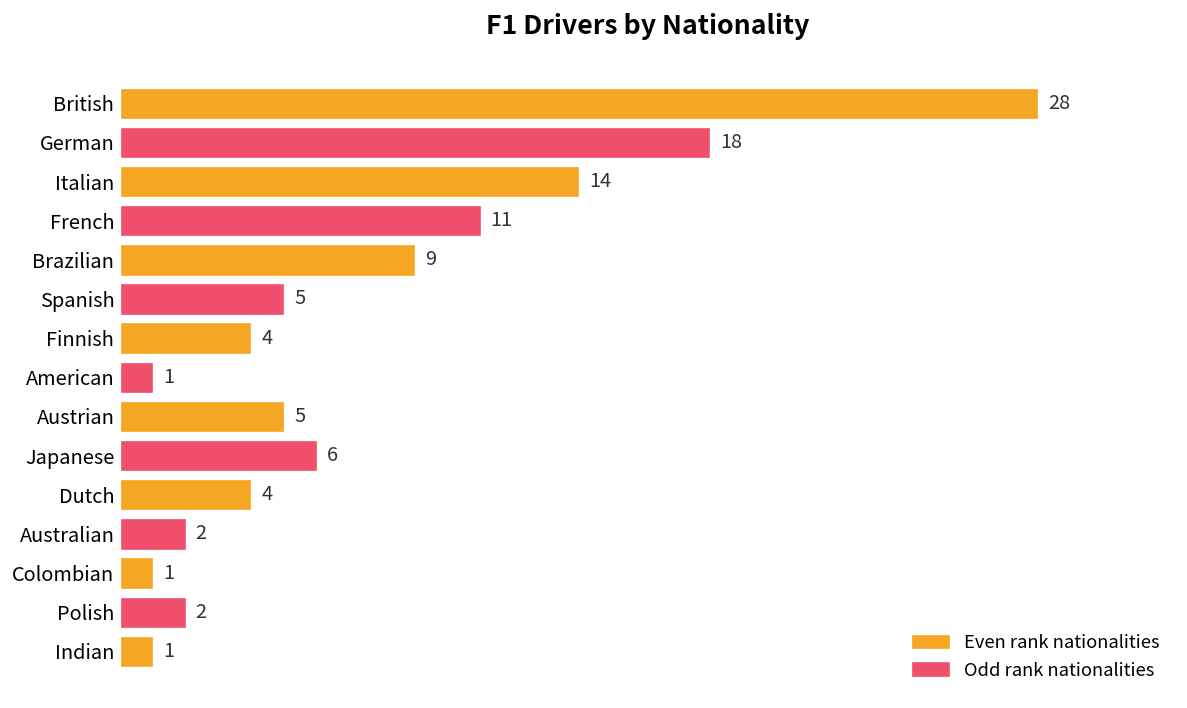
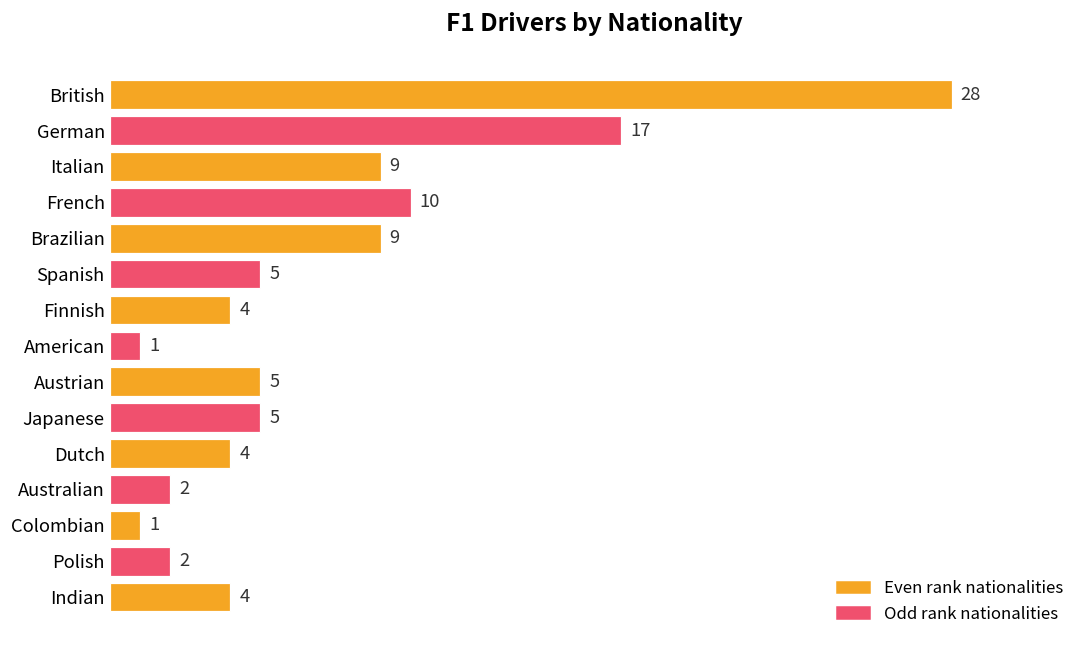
  {
    "British": 28,
-   "German": 18,
-   "Italian": 14,
-   "French": 11,
+   "German": 17,
+   "Italian": 9,
+   "French": 10,
    "Brazilian": 9,
    "Spanish": 5,
    "Finnish": 4,
    "American": 1,
    "Austrian": 5,
-   "Japanese": 6,
+   "Japanese": 5,
    "Dutch": 4,
    "Australian": 2,
    "Colombian": 1,
    "Polish": 2,
-   "Indian": 1
+   "Indian": 4
  }
